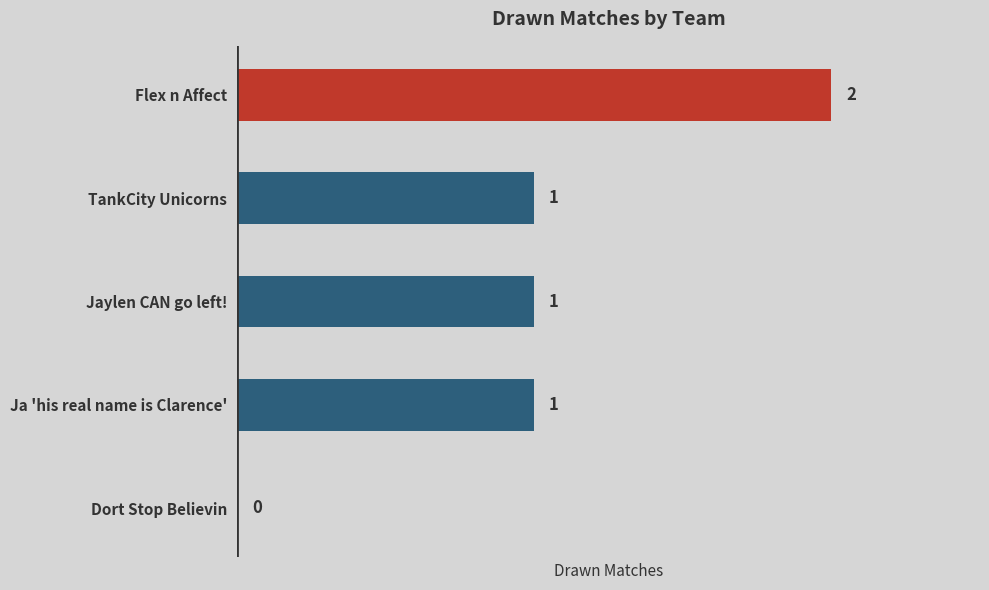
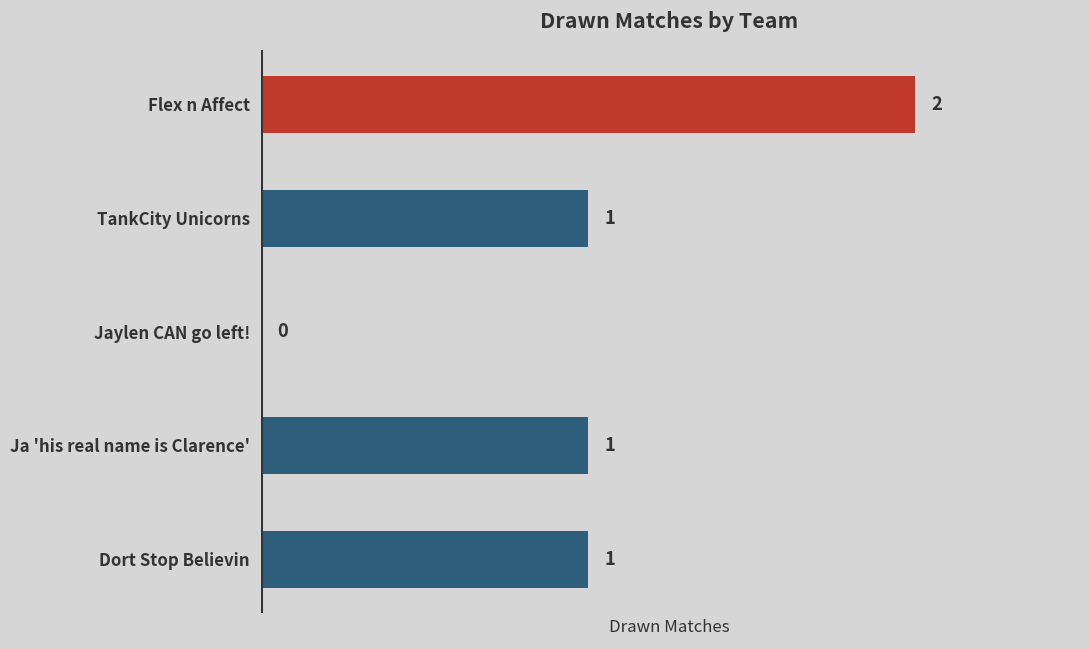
  {
    "Flex n Affect": 2,
    "TankCity Unicorns": 1,
-   "Jaylen CAN go left!": 1,
+   "Jaylen CAN go left!": 0,
    "Ja 'his real name is Clarence'": 1,
-   "Dort Stop Believin": 0
+   "Dort Stop Believin": 1
  }
